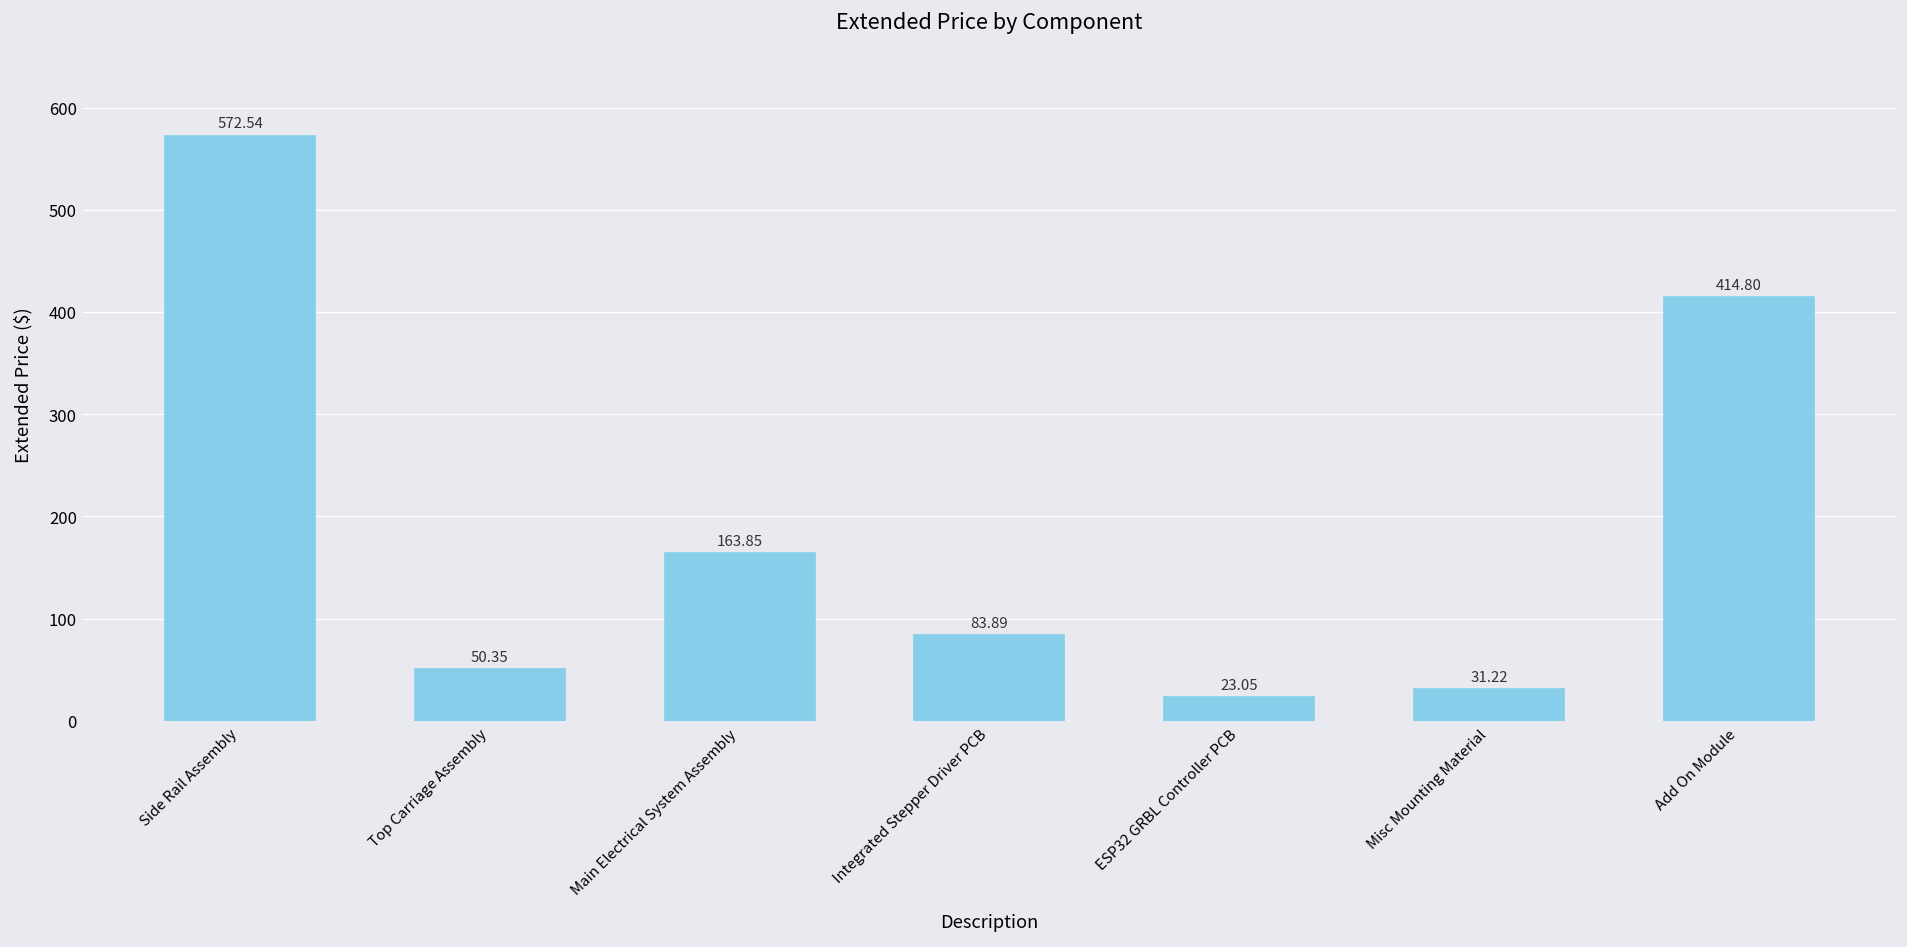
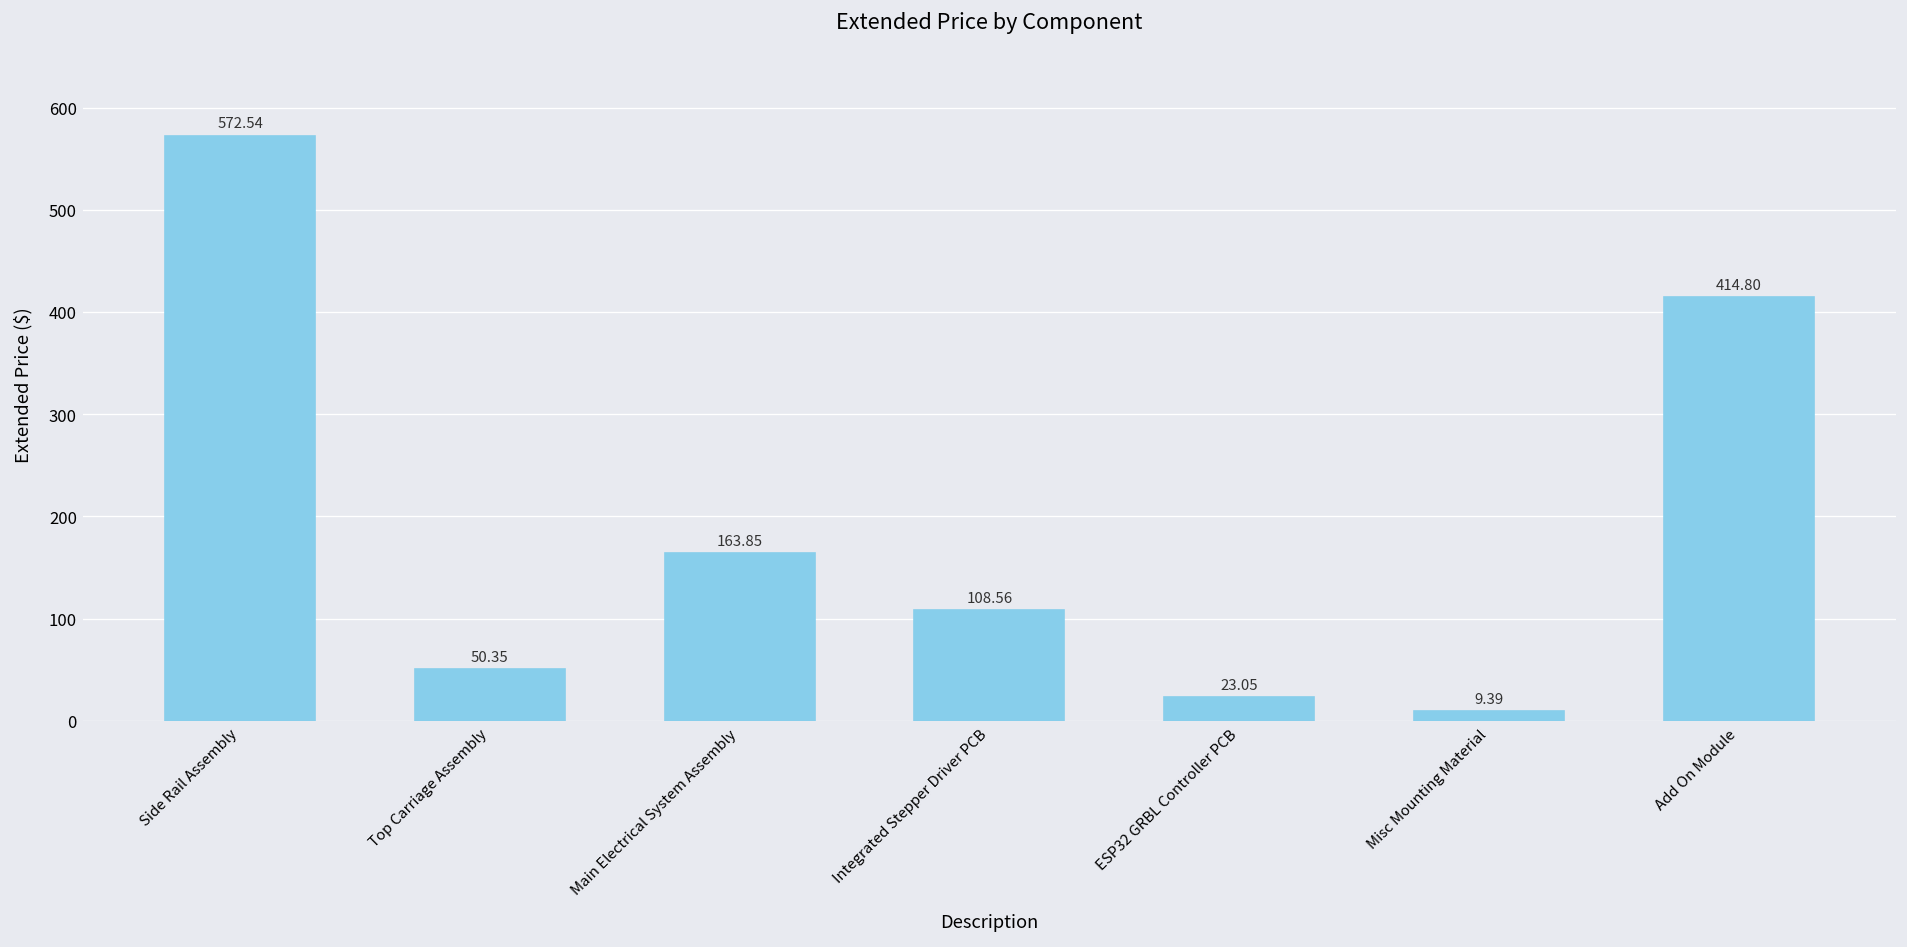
  {
    "Side Rail Assembly": 572.54,
    "Top Carriage Assembly": 50.35,
    "Main Electrical System Assembly": 163.85,
-   "Integrated Stepper Driver PCB": 83.89,
+   "Integrated Stepper Driver PCB": 108.56,
    "ESP32 GRBL Controller PCB": 23.05,
-   "Misc Mounting Material": 31.22,
+   "Misc Mounting Material": 9.39,
    "Add On Module": 414.80
  }
